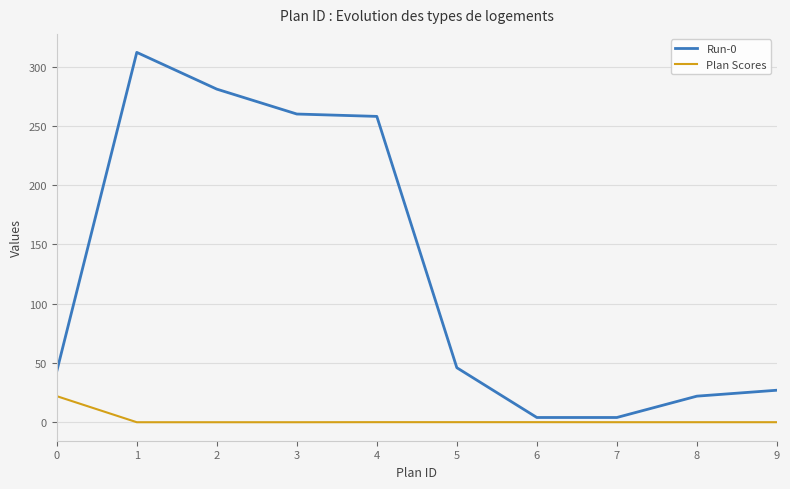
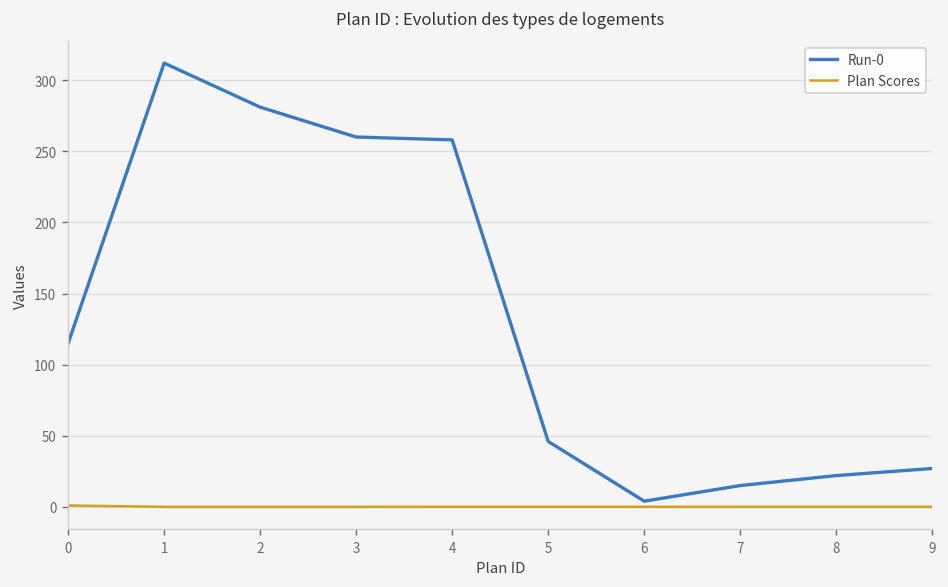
  {
    "Run-0": {
-     "0": 43,
+     "0": 115,
      "1": 312,
      "2": 281,
      "3": 260,
      "4": 258,
      "5": 46,
      "6": 4,
-     "7": 4,
+     "7": 15,
      "8": 22,
      "9": 27
    },
    "Plan Scores": {
-     "0": 22,
+     "0": 1,
      "1": 0,
      "2": 0,
      "3": 0,
      "4": 0,
      "5": 0,
      "6": 0,
      "7": 0,
      "8": 0,
      "9": 0
    }
  }
